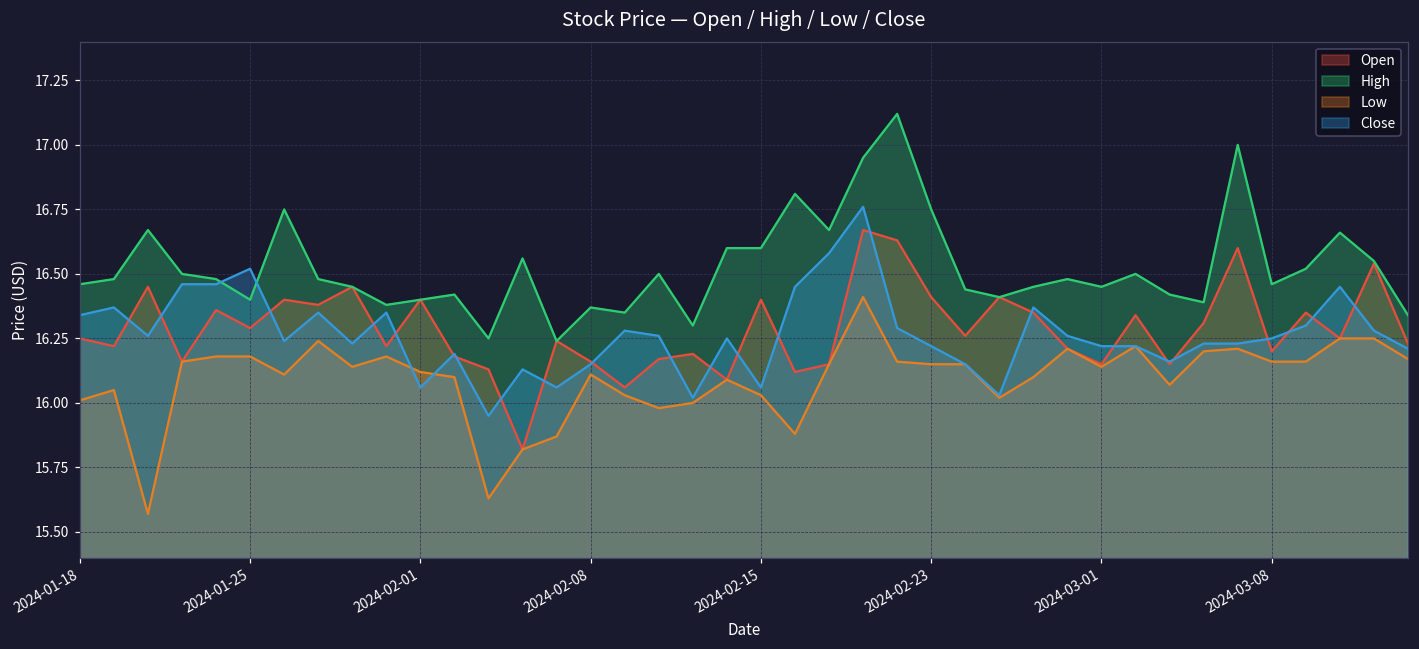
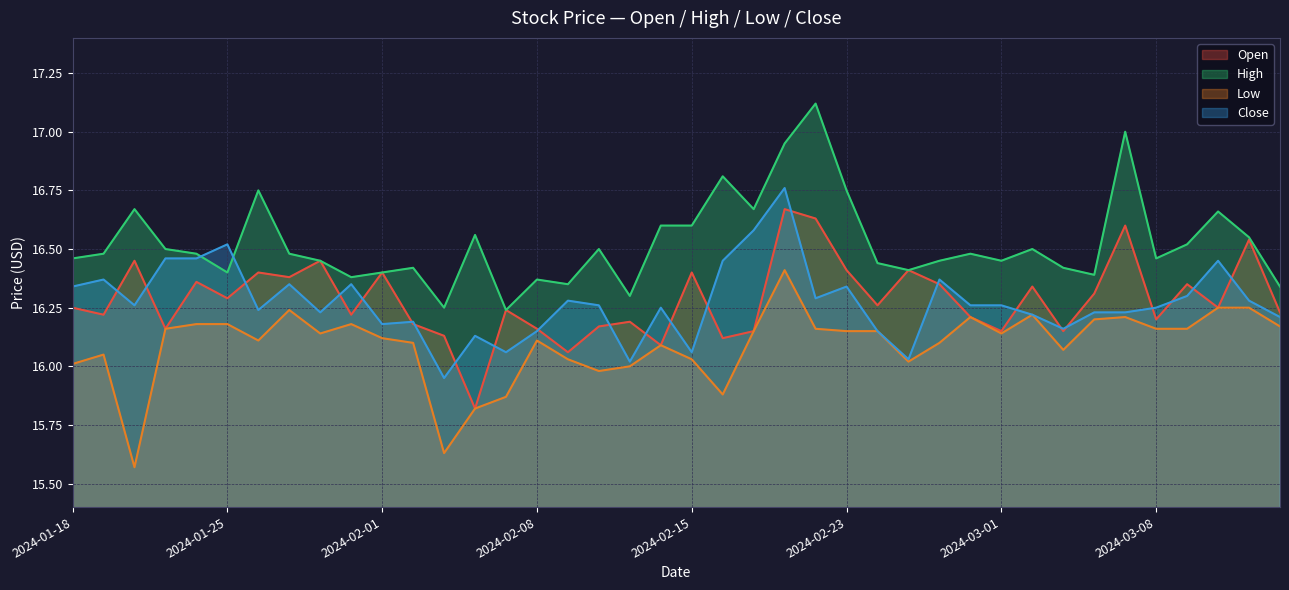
  {
    "High": {
      "2024-01-18": 16.46,
      "2024-01-25": 16.40,
      "2024-02-08": 16.37,
      "2024-02-15": 16.60,
      "2024-02-23": 16.75,
      "2024-03-01": 16.45,
      "2024-03-08": 16.46
    },
    "Close": {
      "2024-01-18": 16.34,
      "2024-01-25": 16.52,
-     "2024-02-01": 16.06,
+     "2024-02-01": 16.18,
      "2024-02-15": 16.06,
-     "2024-02-23": 16.22,
-     "2024-03-01": 16.22,
+     "2024-02-23": 16.34,
+     "2024-03-01": 16.26,
      "2024-03-08": 16.25
    }
  }
